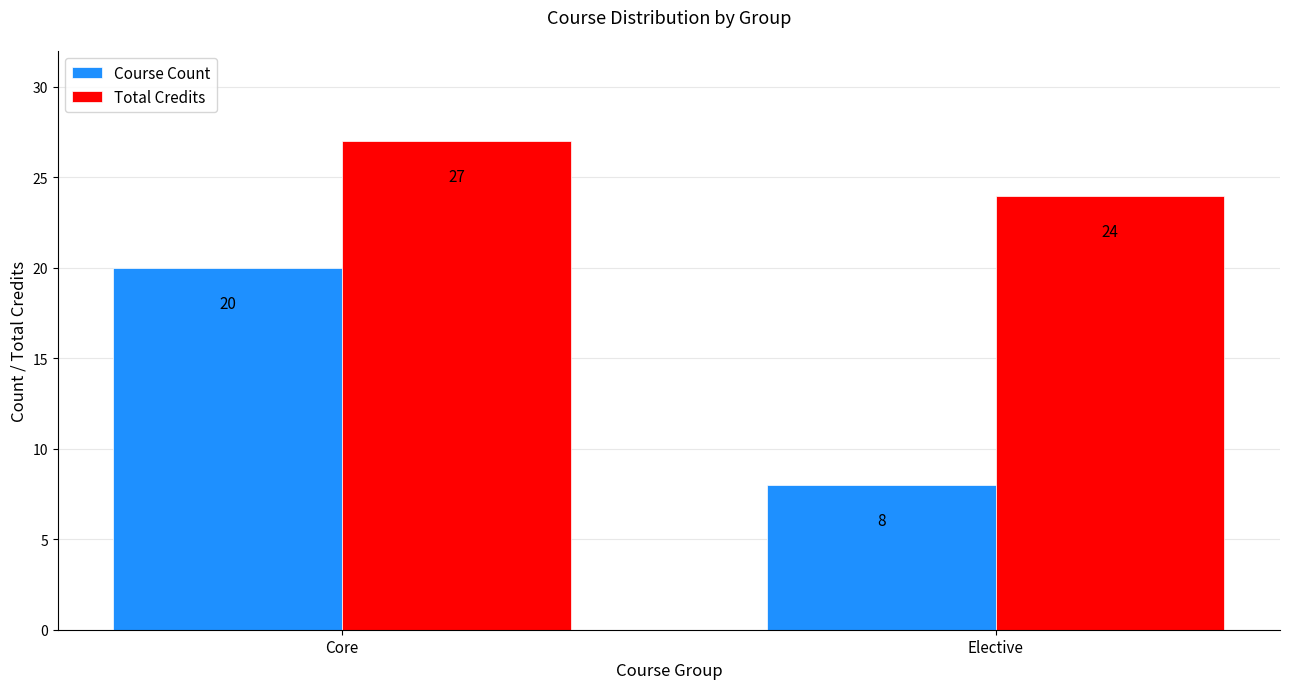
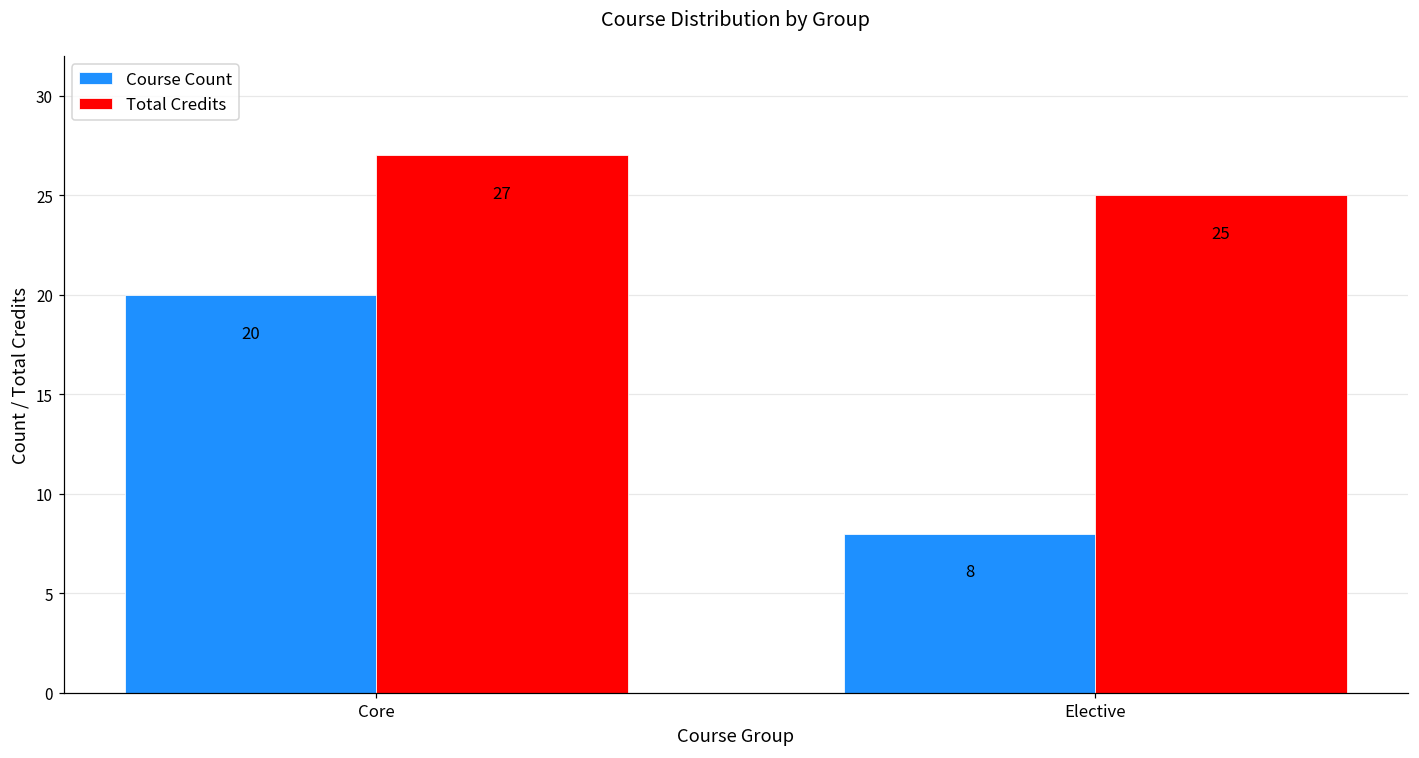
  {
    "Course Count": {
      "Core": 20,
      "Elective": 8
    },
    "Total Credits": {
      "Core": 27,
-     "Elective": 24
+     "Elective": 25
    }
  }
